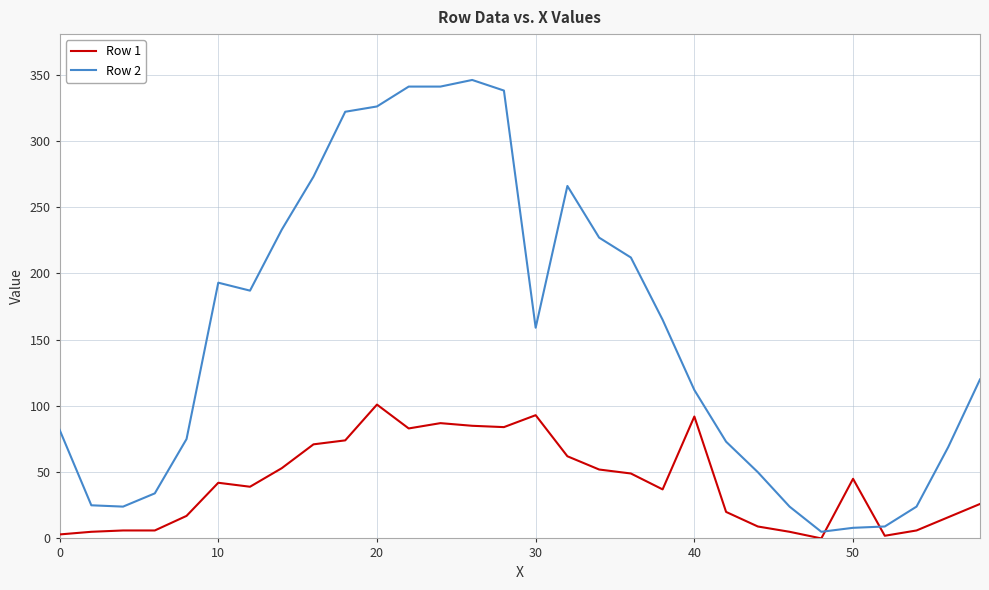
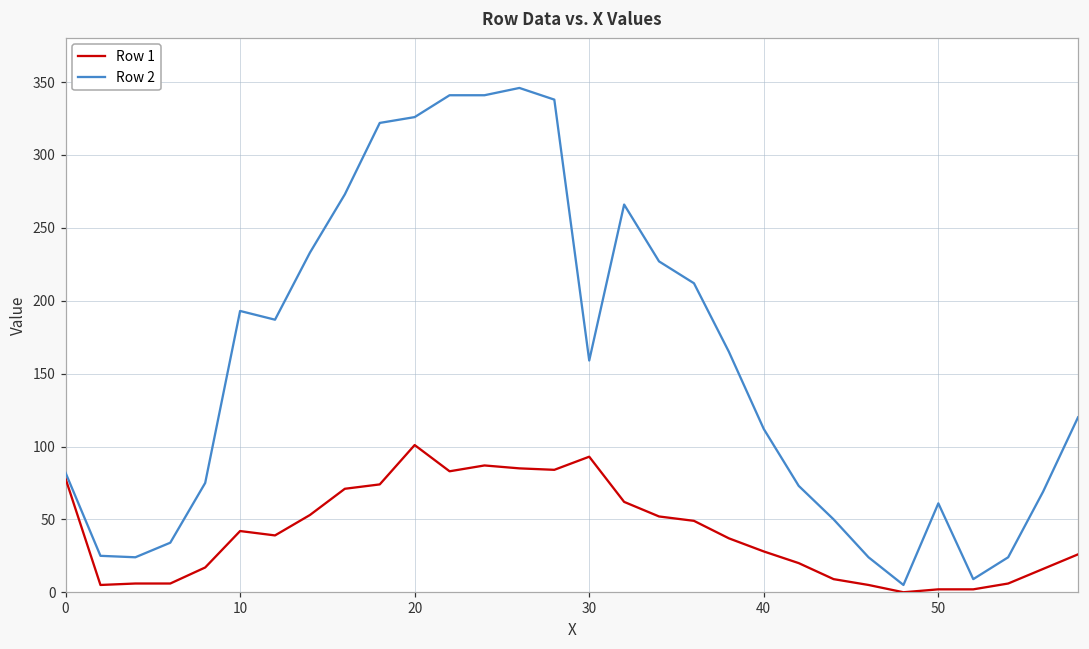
  {
    "Row 1": {
-     "0": 3,
+     "0": 78,
      "10": 42,
      "20": 101,
      "30": 93,
-     "40": 92,
-     "50": 45
+     "40": 28,
+     "50": 2
    },
    "Row 2": {
      "0": 82,
      "10": 193,
      "20": 326,
      "30": 159,
      "40": 112,
-     "50": 8
+     "50": 61
    }
  }
